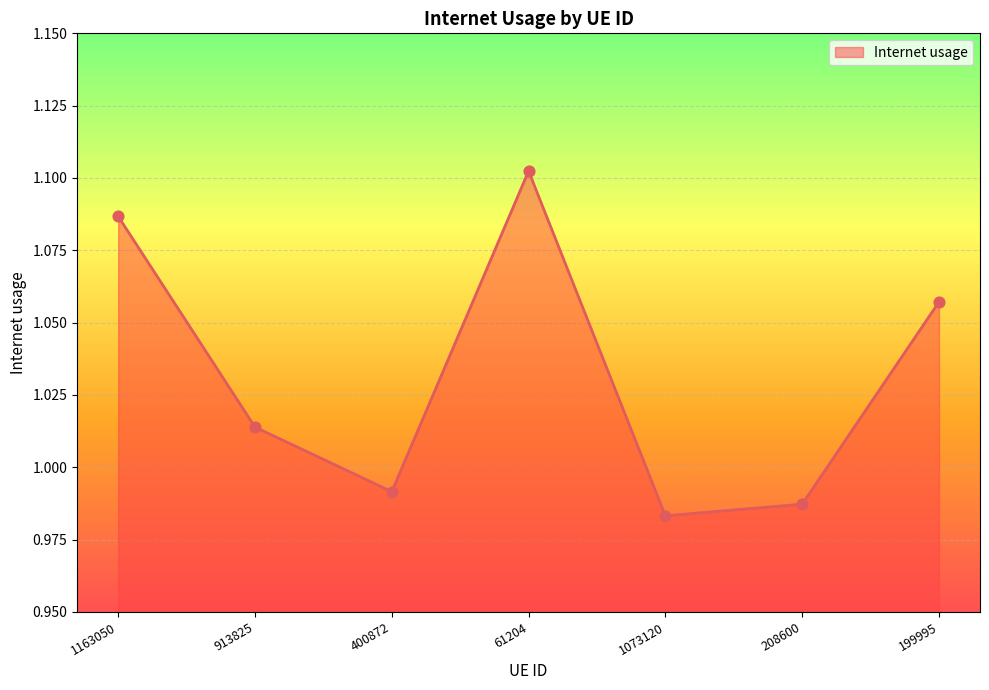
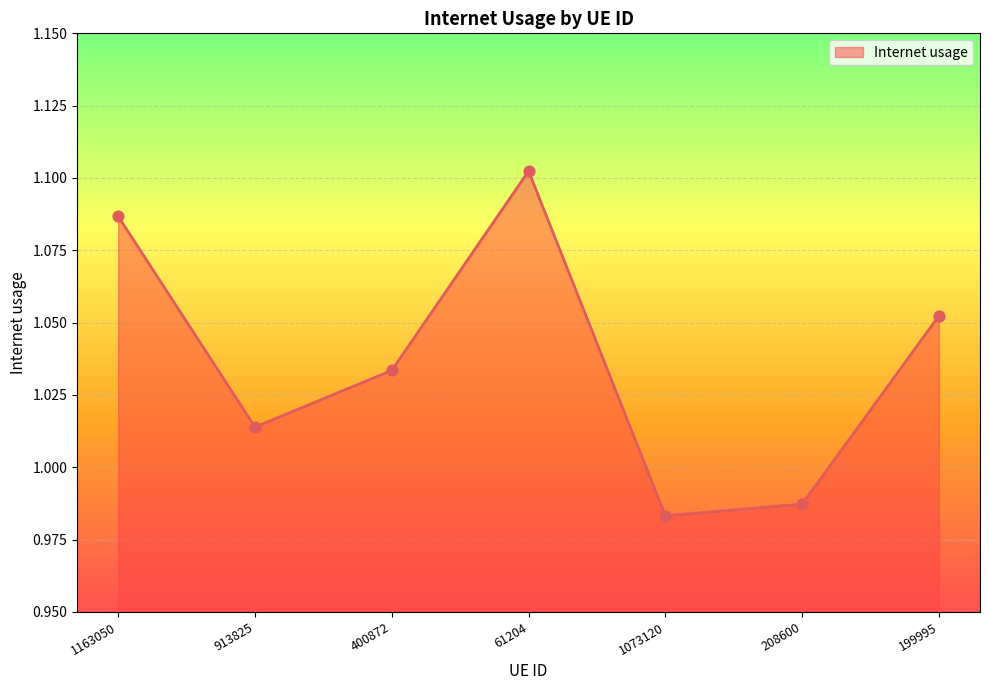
  {
    "1163050": 1.087,
    "913825": 1.014,
-   "400872": 0.992,
+   "400872": 1.034,
    "61204": 1.102,
    "1073120": 0.983,
    "208600": 0.987,
-   "199995": 1.057
+   "199995": 1.052
  }
